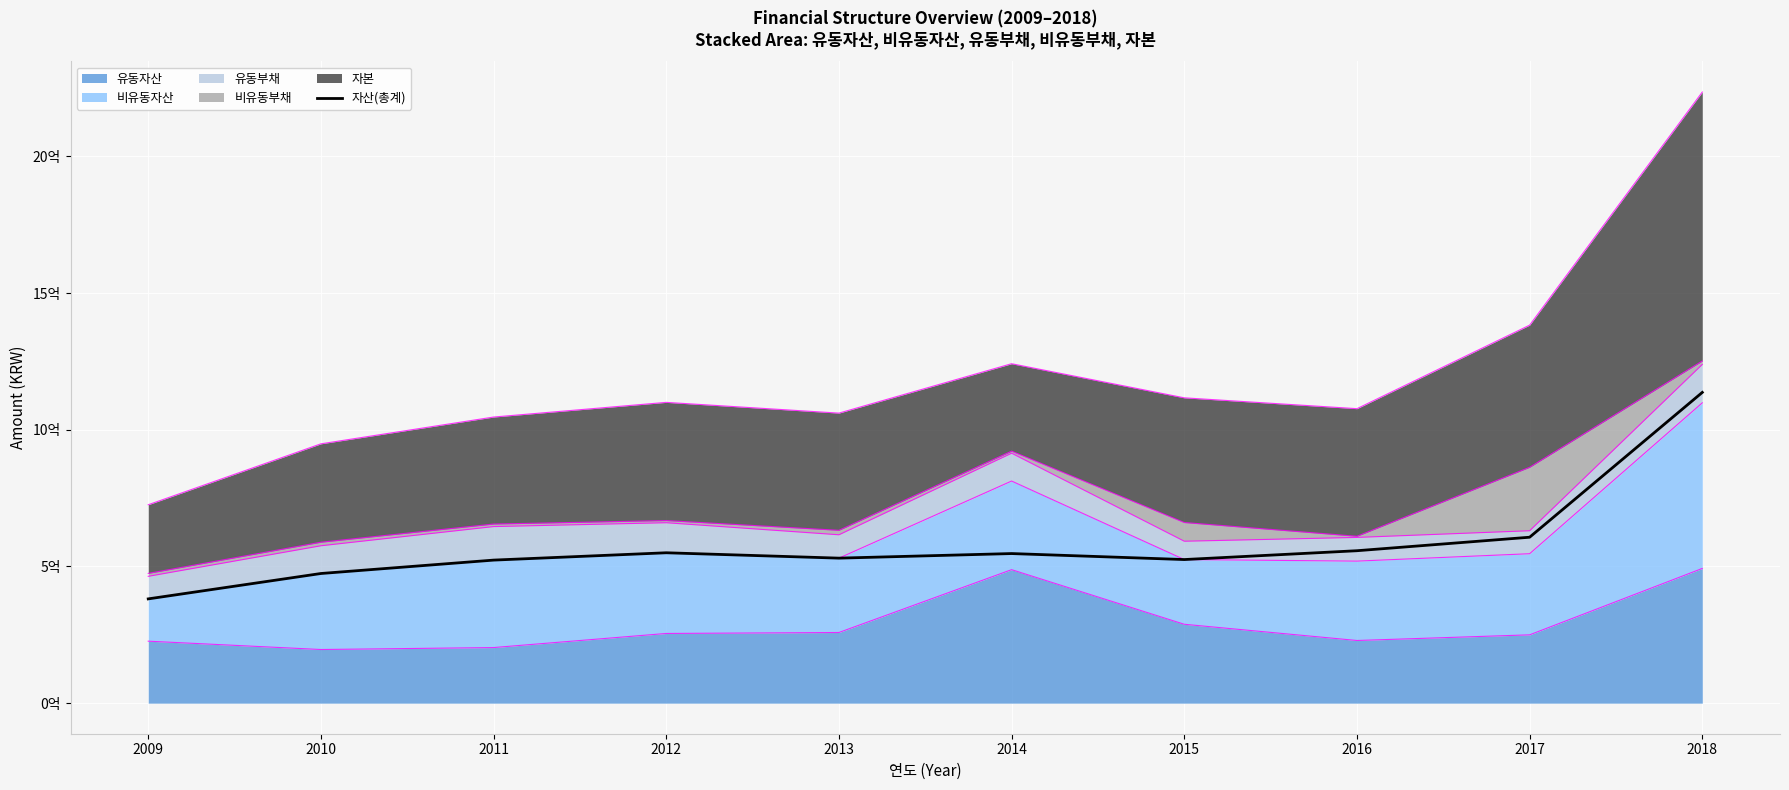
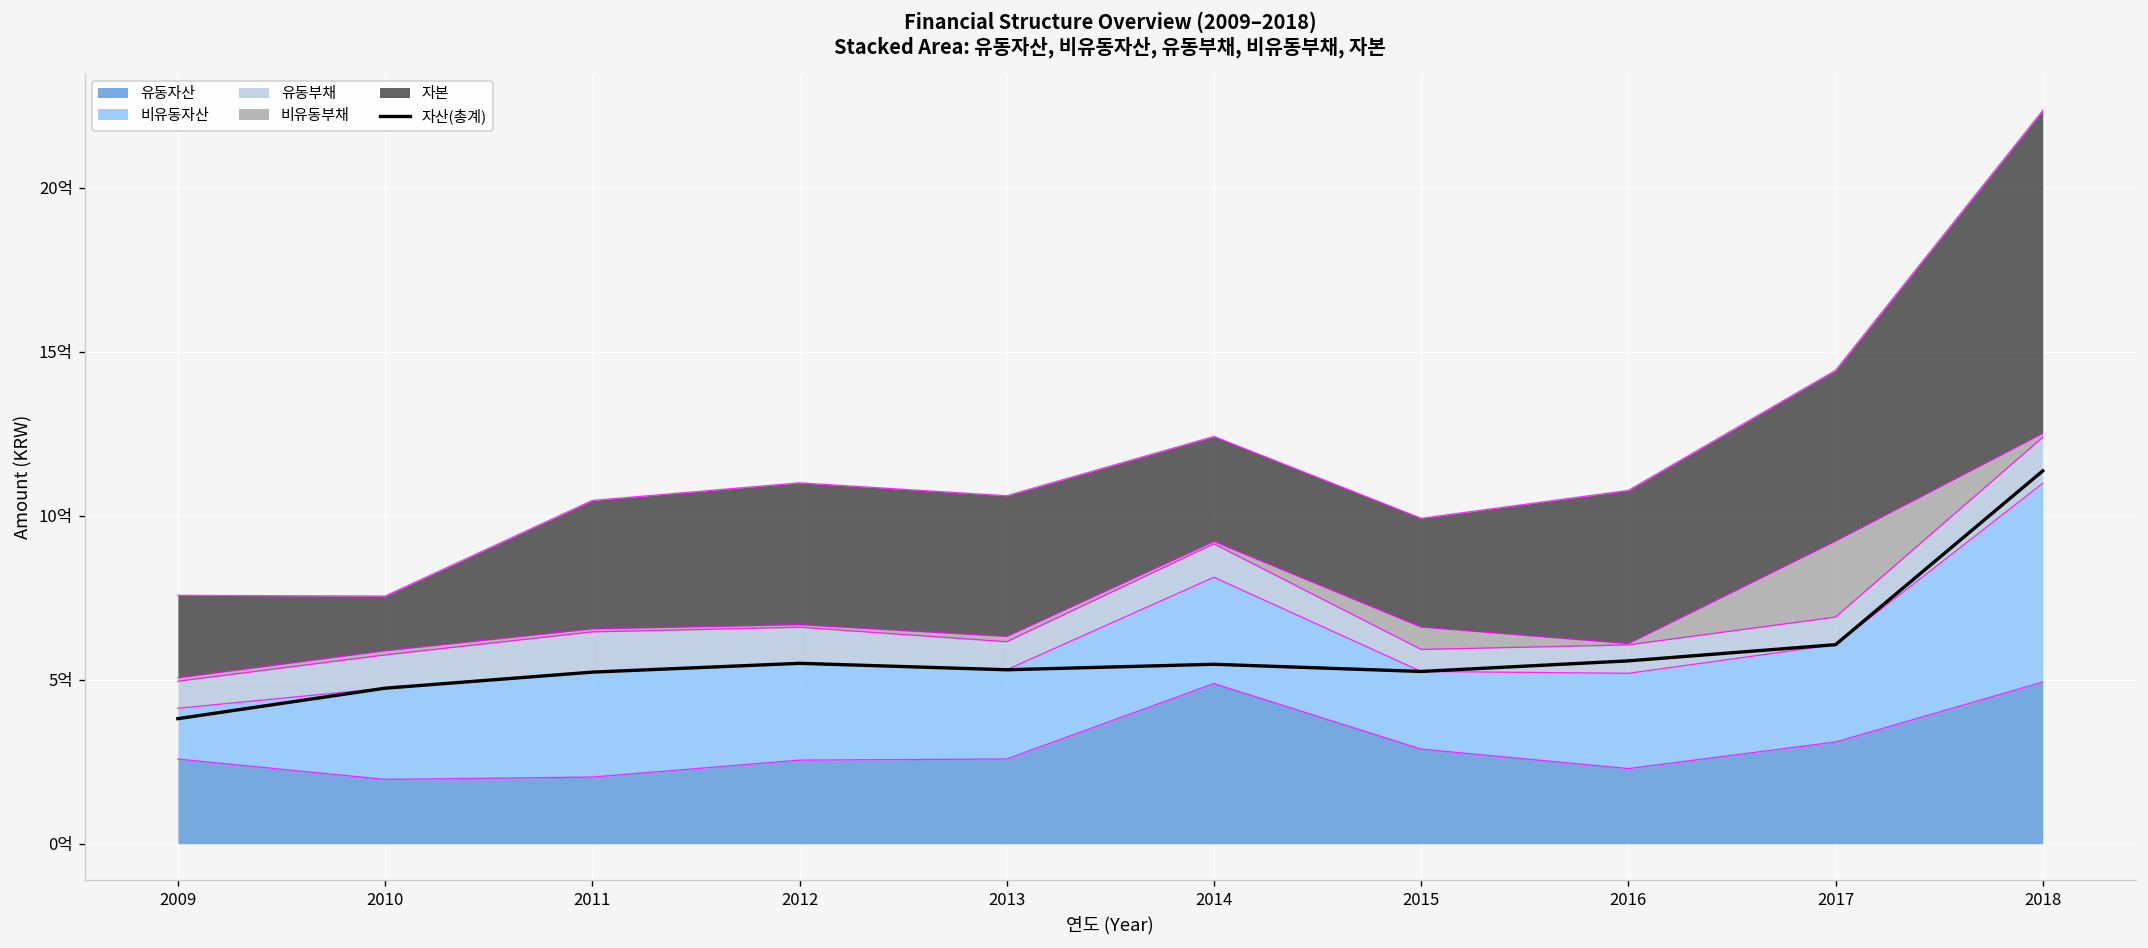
  {
    "유동자산": {
-     "2009": "2.3억",
+     "2009": "2.6억",
      "2010": "2.0억",
      "2011": "2.0억",
      "2012": "2.5억",
      "2013": "2.6억",
      "2014": "4.9억",
      "2015": "2.9억",
      "2016": "2.3억",
-     "2017": "2.5억",
+     "2017": "3.1억",
      "2018": "4.9억"
    },
    "비유동부채": {
      "2009": "0.1억",
      "2010": "0.1억",
      "2013": "0.2억",
      "2015": "0.7억",
      "2017": "2.3억",
      "2018": "0.1억"
    },
    "자본": {
      "2009": "2.5억",
-     "2010": "3.6억",
+     "2010": "1.7억",
      "2011": "3.9억",
      "2012": "4.3억",
      "2013": "4.3억",
      "2014": "3.2억",
-     "2015": "4.6억",
+     "2015": "3.3억",
      "2016": "4.7억",
      "2017": "5.2억",
      "2018": "9.8억"
    },
    "자산(총계)": {
      "2014": "5.5억",
      "2016": "5.6억",
      "2018": "11.4억"
    }
  }
